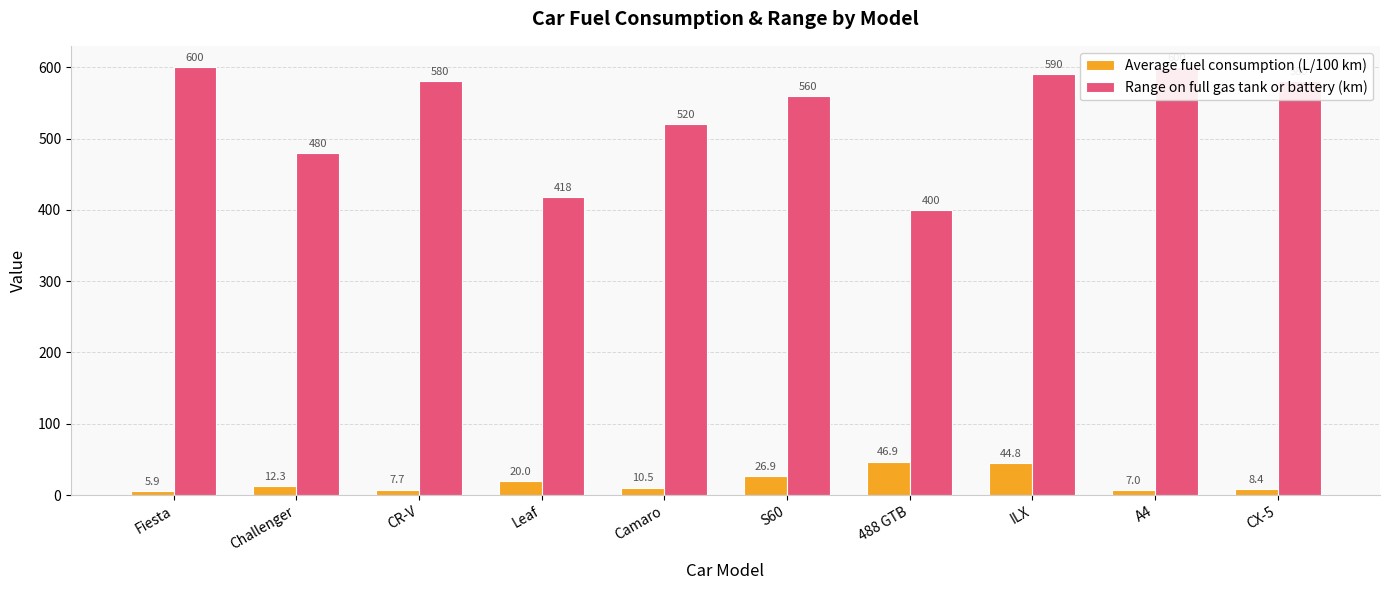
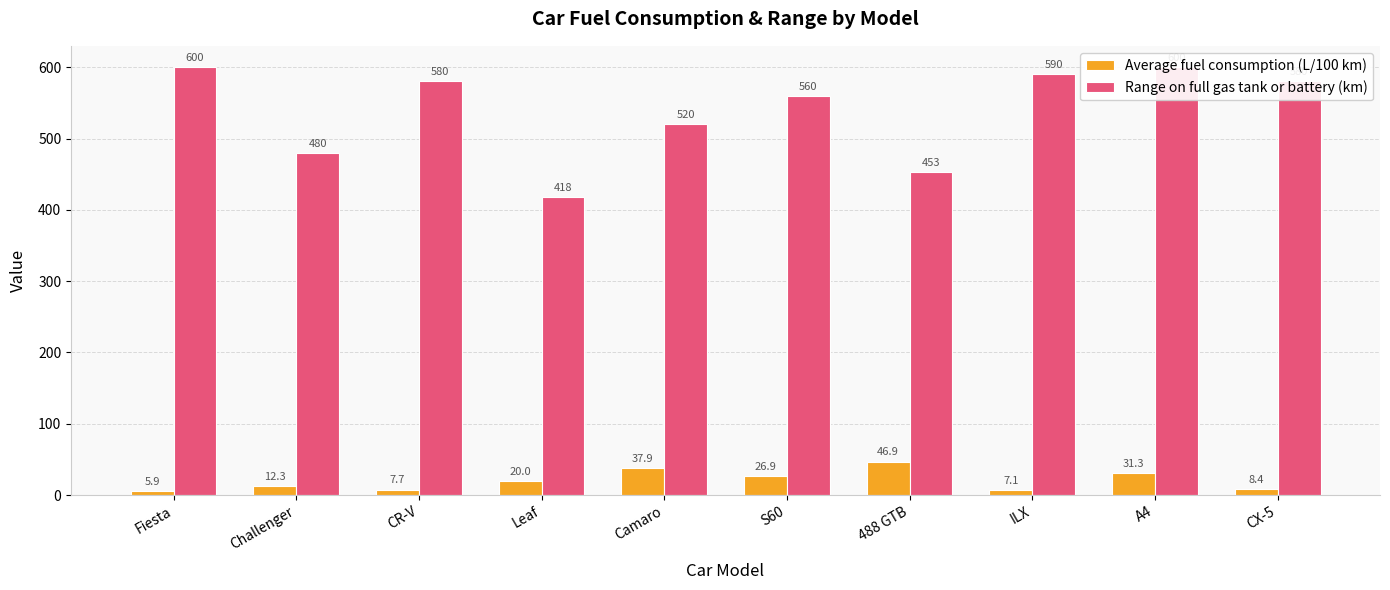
  {
    "Average fuel consumption (L/100 km)": {
      "Fiesta": 5.9,
      "Challenger": 12.3,
      "CR-V": 7.7,
      "Leaf": 20.0,
-     "Camaro": 10.5,
+     "Camaro": 37.9,
      "S60": 26.9,
      "488 GTB": 46.9,
-     "ILX": 44.8,
-     "A4": 7.0,
+     "ILX": 7.1,
+     "A4": 31.3,
      "CX-5": 8.4
    },
    "Range on full gas tank or battery (km)": {
      "Fiesta": 600,
      "Challenger": 480,
      "CR-V": 580,
      "Leaf": 418,
      "Camaro": 520,
      "S60": 560,
-     "488 GTB": 400,
+     "488 GTB": 453,
      "ILX": 590
    }
  }
